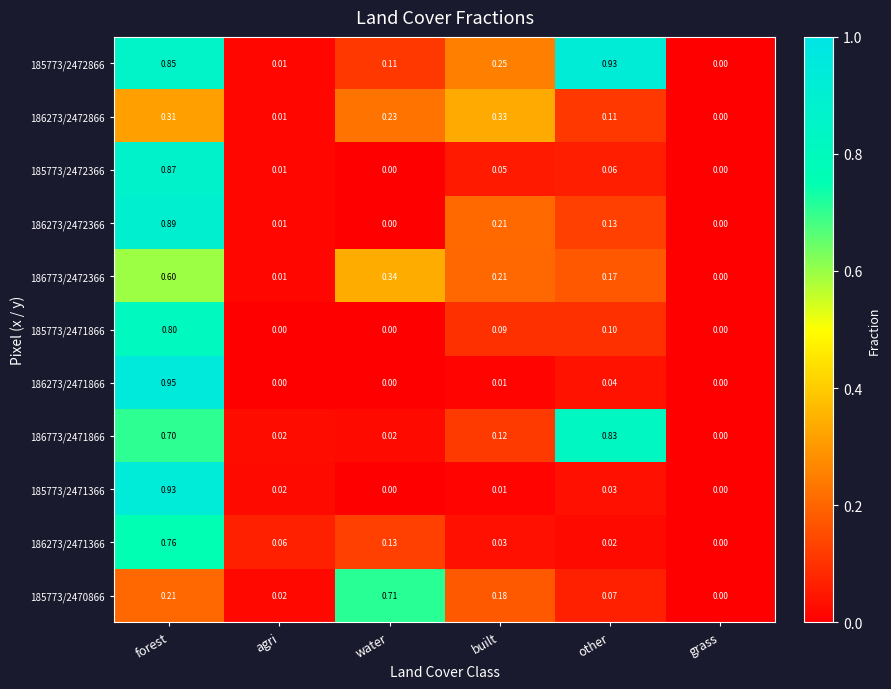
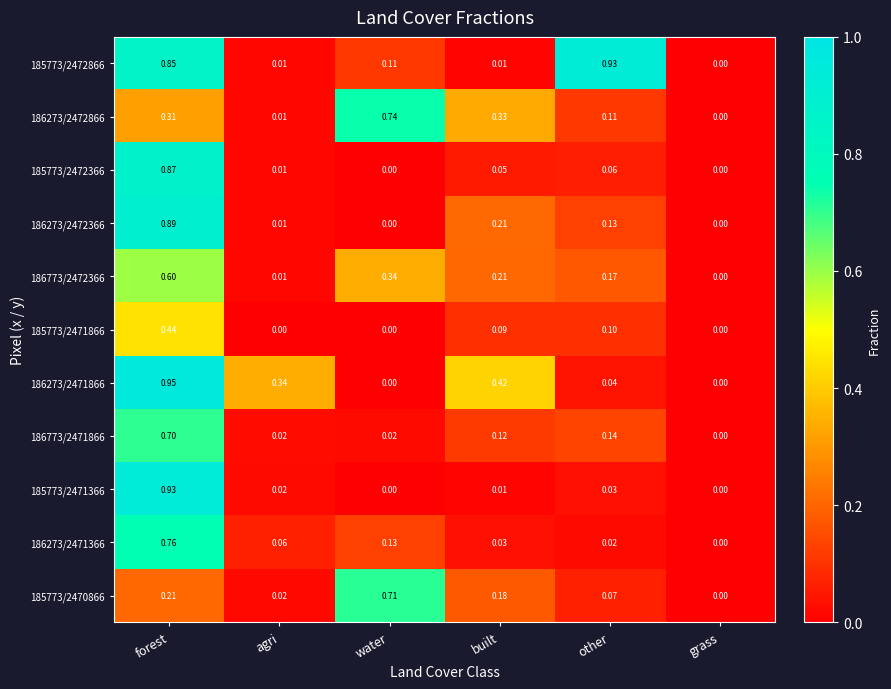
  {
    "185773/2472866": {
      "forest": 0.85,
      "agri": 0.01,
      "water": 0.11,
-     "built": 0.25,
+     "built": 0.01,
      "other": 0.93,
      "grass": 0.00
    },
    "186273/2472866": {
      "forest": 0.31,
      "agri": 0.01,
-     "water": 0.23,
+     "water": 0.74,
      "built": 0.33,
      "other": 0.11,
      "grass": 0.00
    },
    "185773/2472366": {
      "forest": 0.87,
      "agri": 0.01,
      "water": 0.00,
      "built": 0.05,
      "other": 0.06,
      "grass": 0.00
    },
    "186273/2472366": {
      "forest": 0.89,
      "agri": 0.01,
      "water": 0.00,
      "built": 0.21,
      "other": 0.13,
      "grass": 0.00
    },
    "186773/2472366": {
      "forest": 0.60,
      "agri": 0.01,
      "water": 0.34,
      "built": 0.21,
      "other": 0.17,
      "grass": 0.00
    },
    "185773/2471866": {
-     "forest": 0.80,
+     "forest": 0.44,
      "agri": 0.00,
      "water": 0.00,
      "built": 0.09,
      "other": 0.10,
      "grass": 0.00
    },
    "186273/2471866": {
      "forest": 0.95,
-     "agri": 0.00,
+     "agri": 0.34,
      "water": 0.00,
-     "built": 0.01,
+     "built": 0.42,
      "other": 0.04,
      "grass": 0.00
    },
    "186773/2471866": {
      "forest": 0.70,
      "agri": 0.02,
      "water": 0.02,
      "built": 0.12,
-     "other": 0.83,
+     "other": 0.14,
      "grass": 0.00
    },
    "185773/2471366": {
      "forest": 0.93,
      "agri": 0.02,
      "water": 0.00,
      "built": 0.01,
      "other": 0.03,
      "grass": 0.00
    },
    "186273/2471366": {
      "forest": 0.76,
      "agri": 0.06,
      "water": 0.13,
      "built": 0.03,
      "other": 0.02,
      "grass": 0.00
    },
    "185773/2470866": {
      "forest": 0.21,
      "agri": 0.02,
      "water": 0.71,
      "built": 0.18,
      "other": 0.07,
      "grass": 0.00
    }
  }
